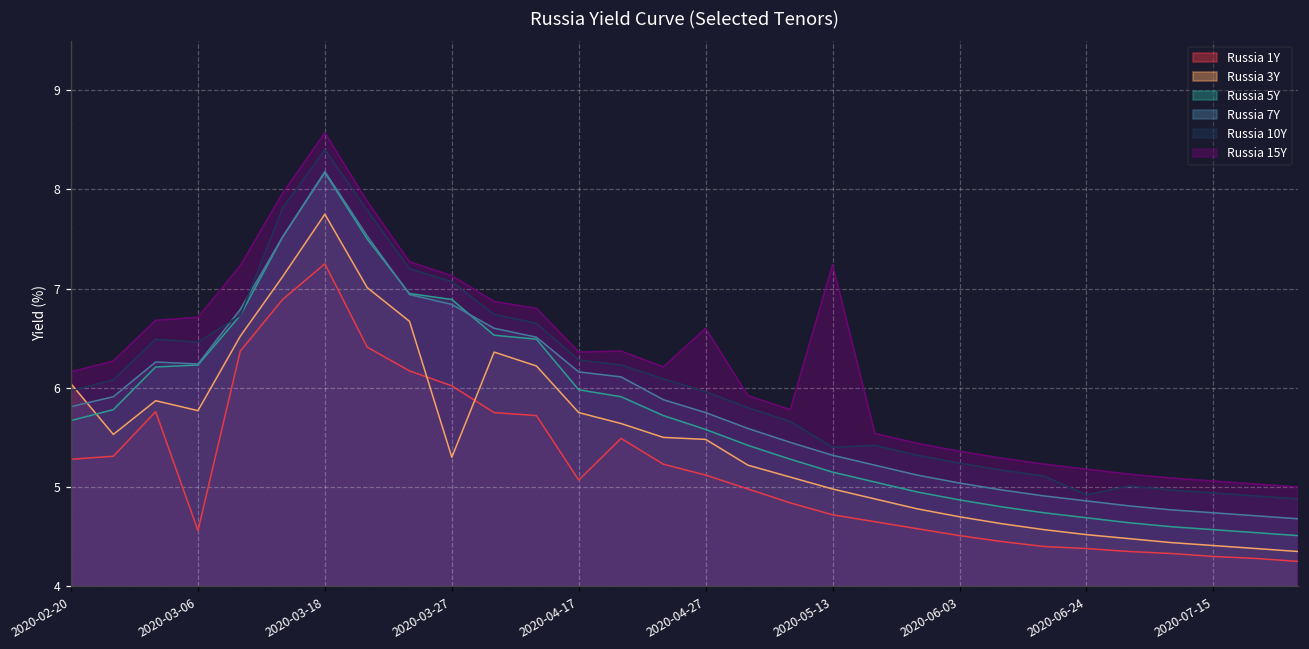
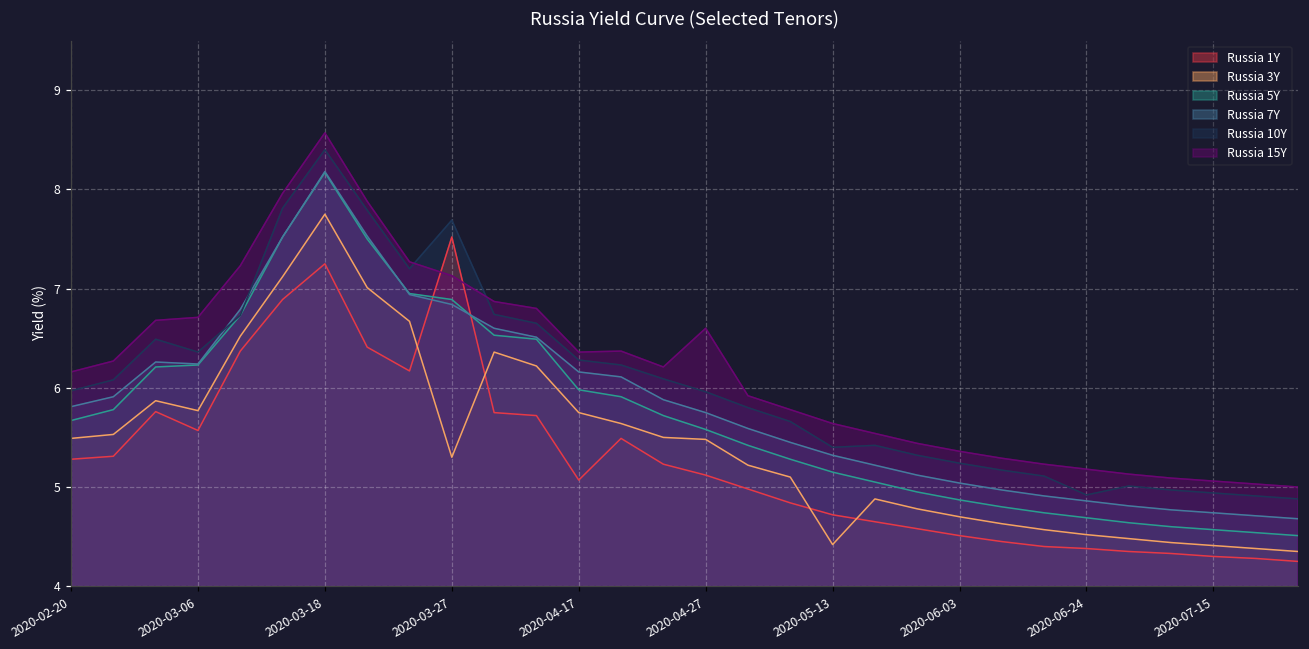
  {
    "Russia 1Y": {
      "2020-02-20": 5.3,
-     "2020-03-06": 4.6,
+     "2020-03-06": 5.6,
      "2020-03-18": 7.3,
-     "2020-03-27": 6.0,
+     "2020-03-27": 7.5,
      "2020-04-17": 5.1,
      "2020-04-27": 5.1,
      "2020-05-13": 4.7,
      "2020-06-03": 4.5,
      "2020-06-24": 4.4,
      "2020-07-15": 4.3
    },
    "Russia 3Y": {
-     "2020-02-20": 6.0,
+     "2020-02-20": 5.5,
      "2020-03-06": 5.8,
      "2020-03-18": 7.8,
      "2020-03-27": 5.3,
      "2020-04-17": 5.8,
      "2020-04-27": 5.5,
-     "2020-05-13": 5.0,
+     "2020-05-13": 4.4,
      "2020-06-03": 4.7,
      "2020-06-24": 4.5,
      "2020-07-15": 4.4
    },
    "Russia 10Y": {
      "2020-02-20": 6.0,
-     "2020-03-06": 6.5,
+     "2020-03-06": 6.4,
      "2020-03-18": 8.4,
-     "2020-03-27": 7.1,
+     "2020-03-27": 7.7,
      "2020-04-17": 6.3,
      "2020-04-27": 6.0,
      "2020-05-13": 5.4,
      "2020-06-03": 5.2,
      "2020-06-24": 4.9,
      "2020-07-15": 4.9
    },
    "Russia 15Y": {
      "2020-02-20": 6.2,
      "2020-03-06": 6.7,
      "2020-03-18": 8.6,
      "2020-03-27": 7.1,
      "2020-04-17": 6.4,
      "2020-04-27": 6.6,
-     "2020-05-13": 7.2,
+     "2020-05-13": 5.6,
      "2020-06-03": 5.4,
      "2020-06-24": 5.2,
      "2020-07-15": 5.1
    }
  }
